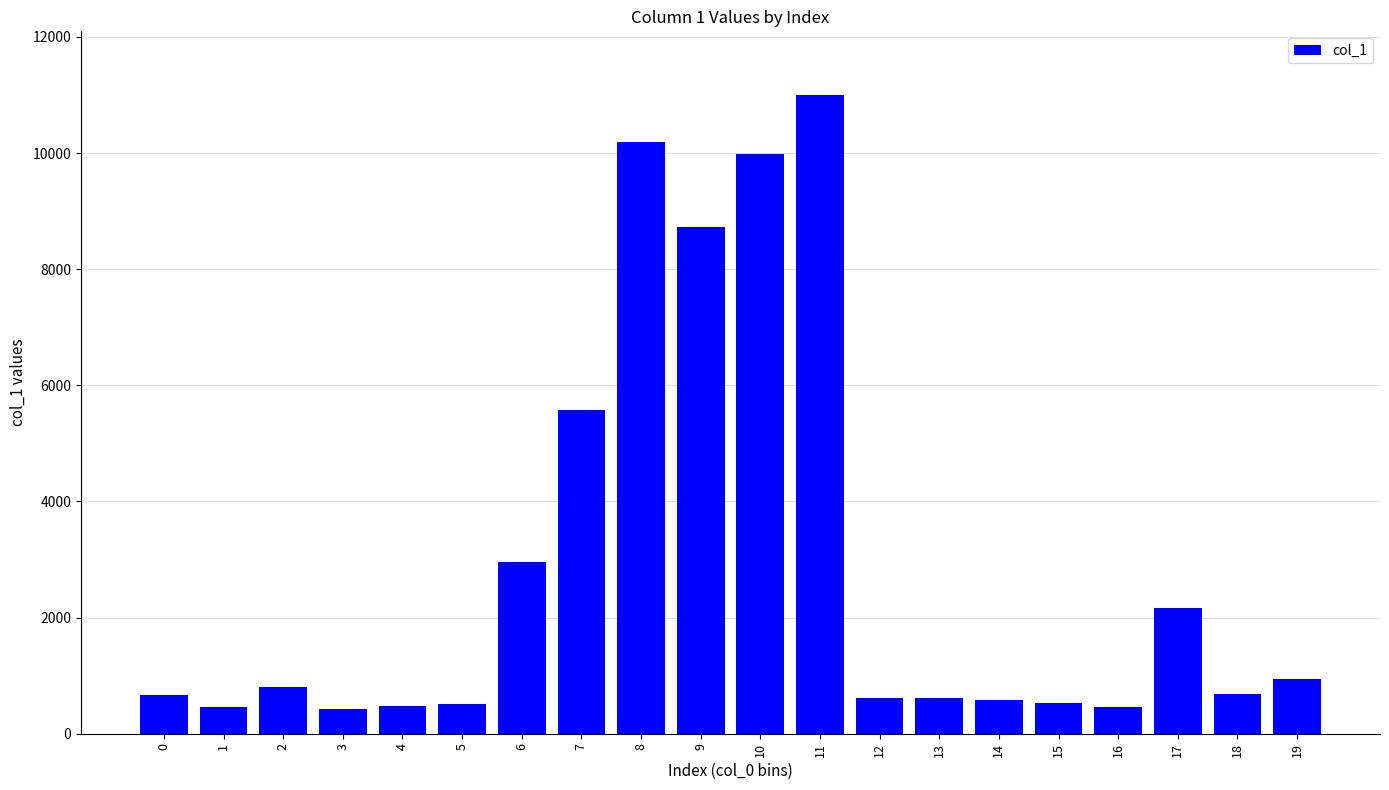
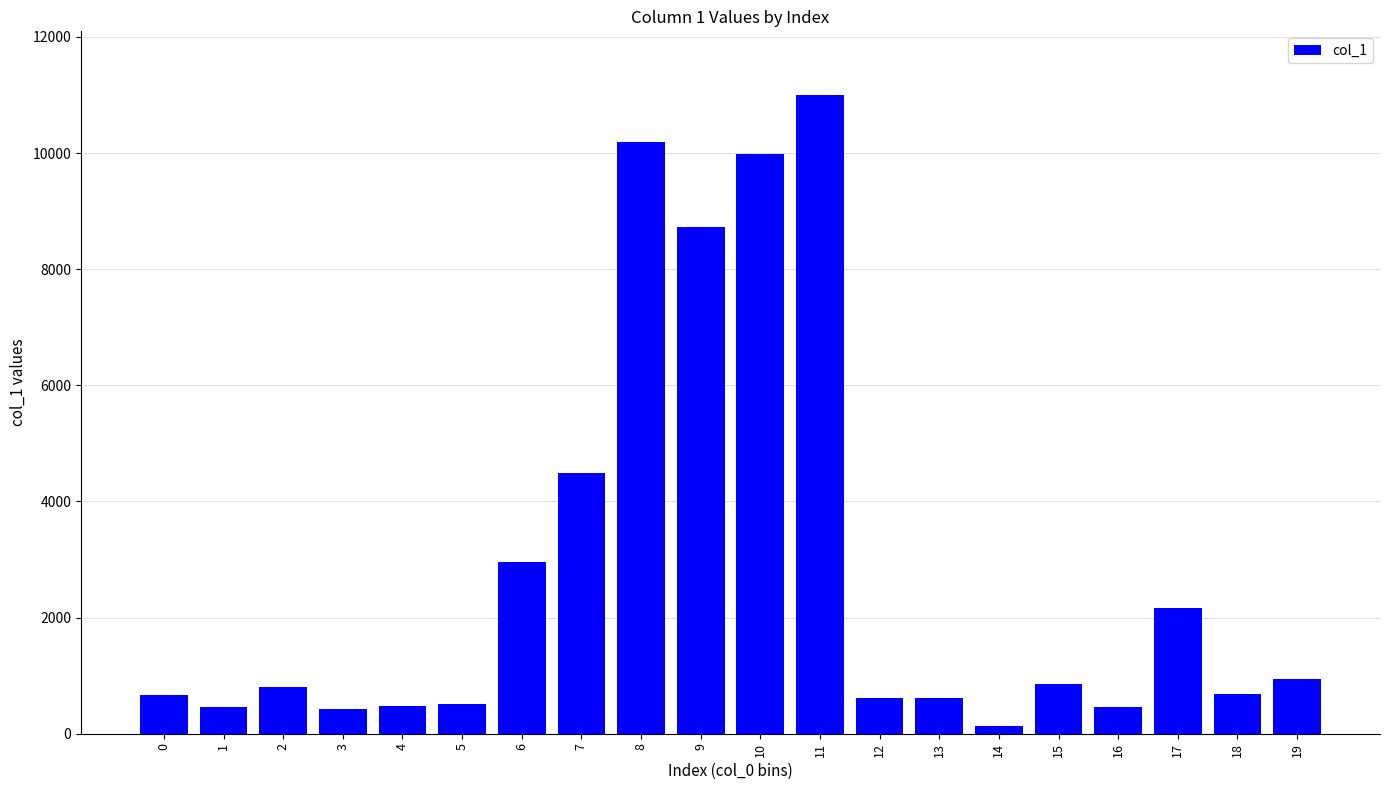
  {
    "0": 700,
    "1": 500,
    "2": 800,
    "3": 400,
    "4": 500,
    "5": 500,
    "6": 3000,
-   "7": 5600,
+   "7": 4500,
    "8": 10200,
    "9": 8700,
    "10": 10000,
    "11": 11000,
    "12": 600,
    "13": 600,
-   "14": 600,
-   "15": 500,
+   "14": 100,
+   "15": 900,
    "16": 500,
    "17": 2200,
    "18": 700,
    "19": 900
  }
